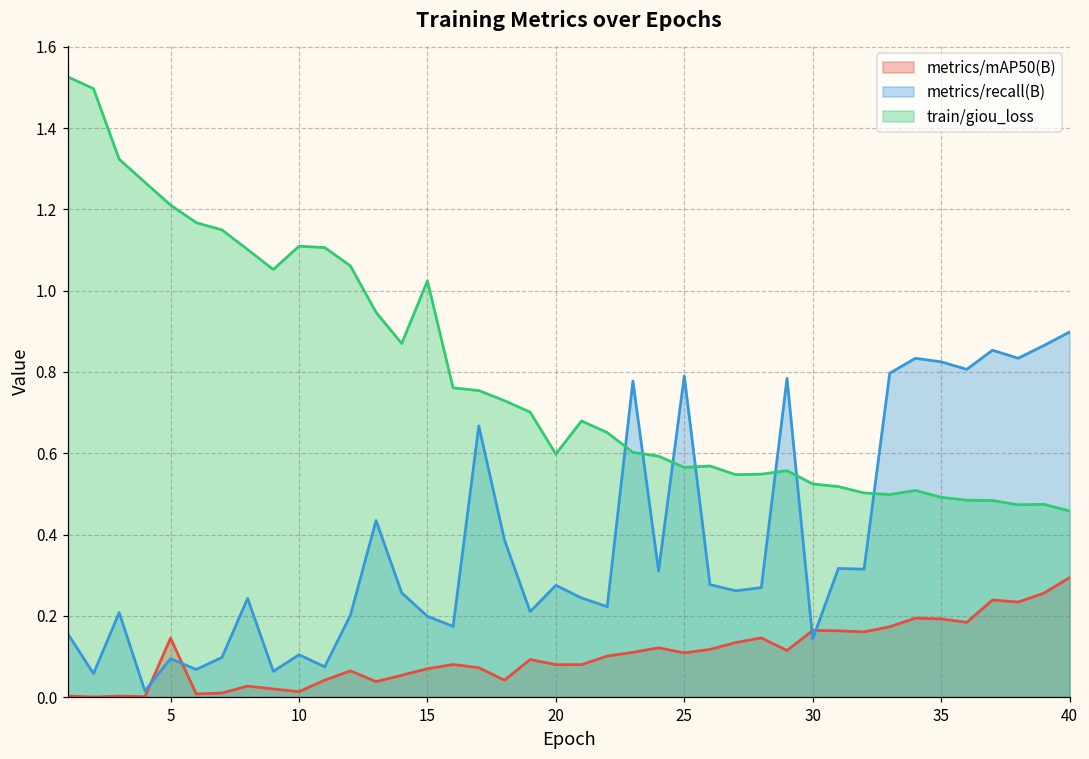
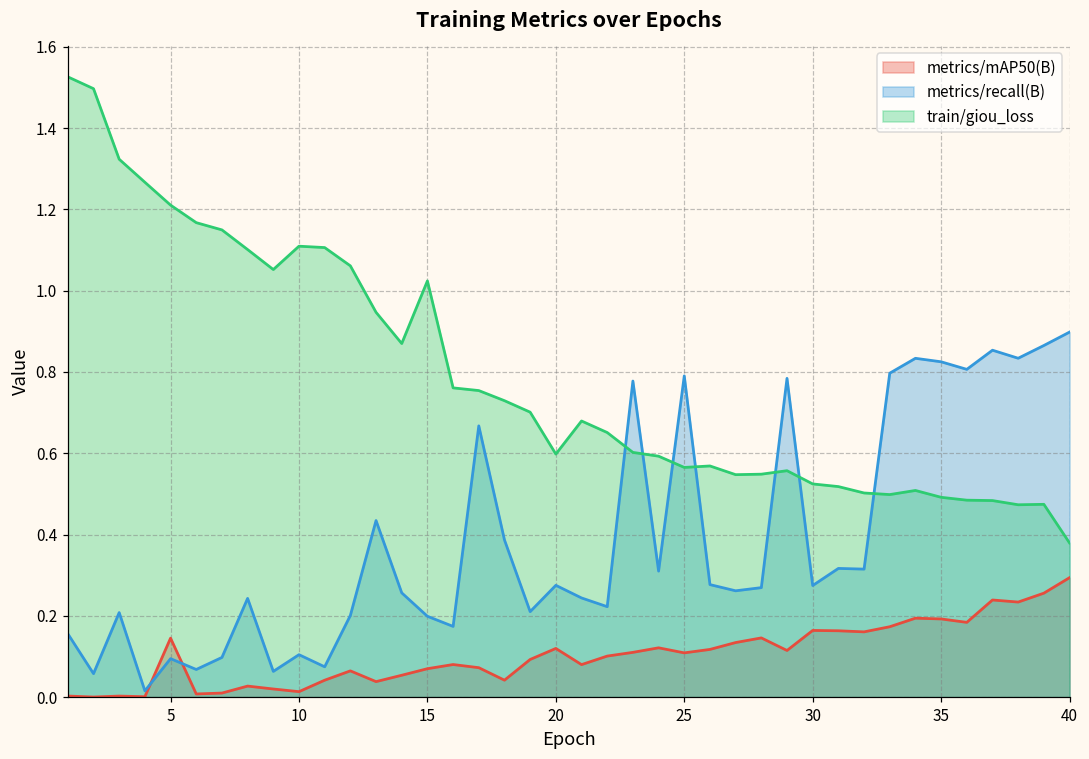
  {
    "metrics/mAP50(B)": {
      "5": 0.15,
      "10": 0.01,
      "15": 0.07,
-     "20": 0.08,
+     "20": 0.12,
      "25": 0.11,
      "30": 0.16,
      "35": 0.19,
      "40": 0.29
    },
    "metrics/recall(B)": {
      "5": 0.09,
      "10": 0.10,
      "15": 0.20,
      "20": 0.28,
      "25": 0.79,
-     "30": 0.14,
+     "30": 0.27,
      "35": 0.83,
      "40": 0.90
    },
    "train/giou_loss": {
      "5": 1.21,
      "10": 1.11,
      "15": 1.02,
      "20": 0.60,
      "25": 0.57,
      "30": 0.52,
      "35": 0.49,
-     "40": 0.46
+     "40": 0.38
    }
  }
